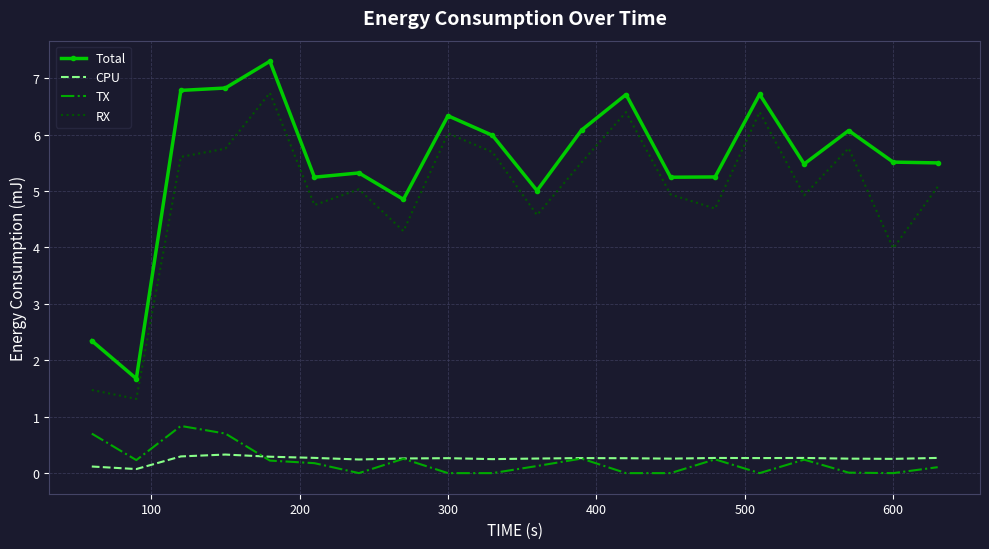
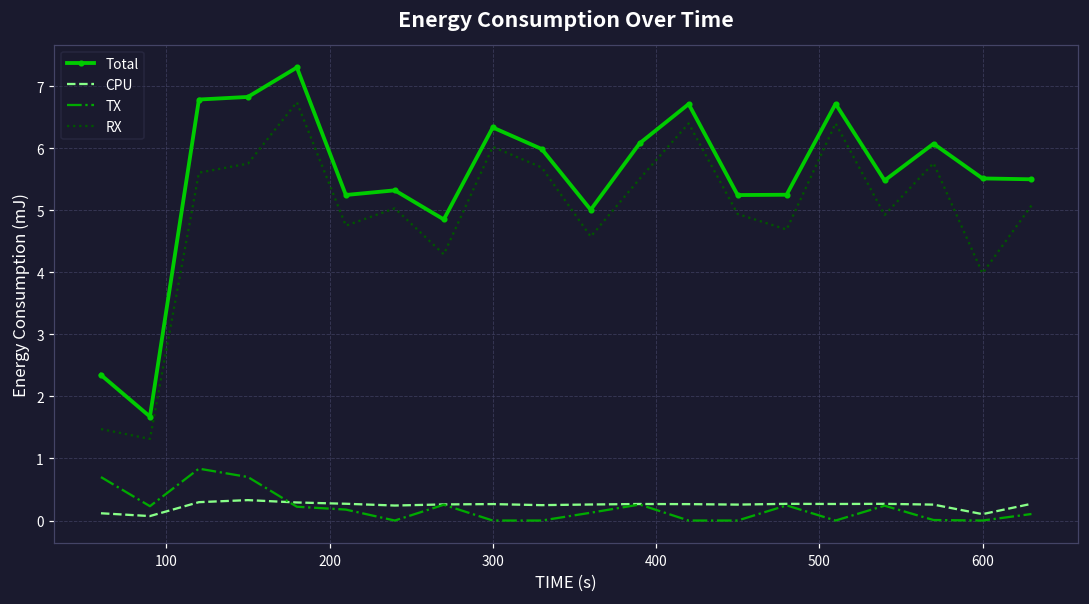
  {
    "CPU": {
      "300": 0.3,
-     "600": 0.3
+     "600": 0.1
    },
    "RX": {
      "300": 6.0,
      "600": 4.0
    }
  }
